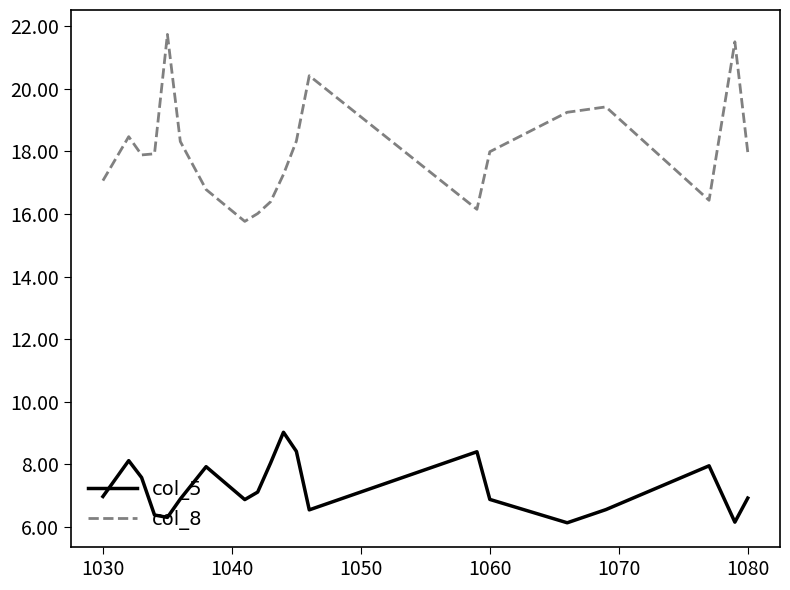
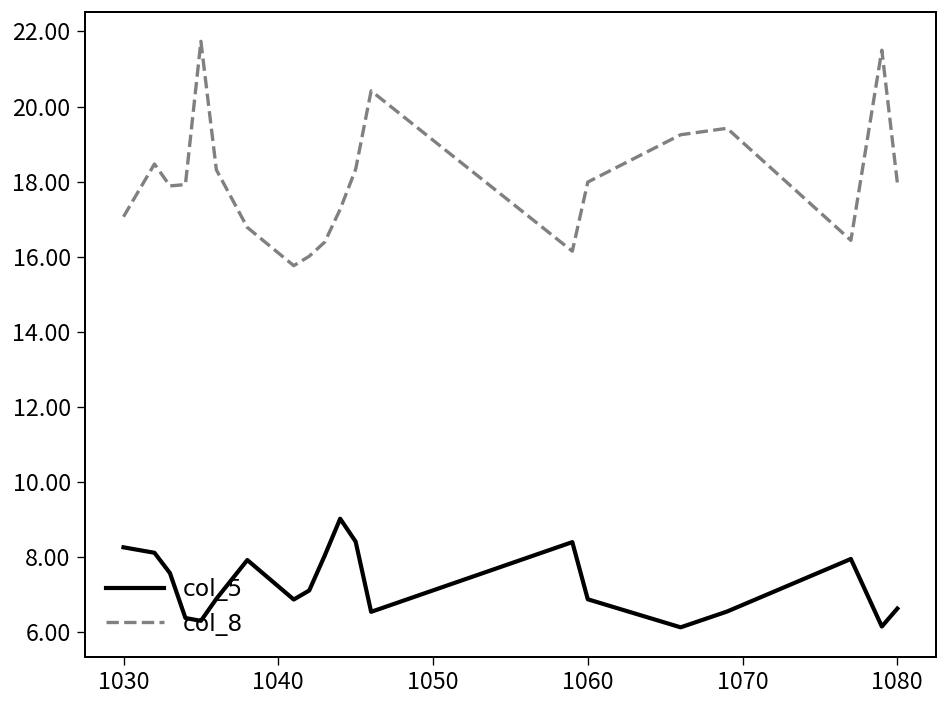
  {
    "col_5": {
-     "1030": 7.0,
+     "1030": 8.3,
      "1060": 6.9,
-     "1080": 6.9
+     "1080": 6.6
    },
    "col_8": {
      "1030": 17.1,
      "1060": 18.0,
      "1080": 18.0
    }
  }
